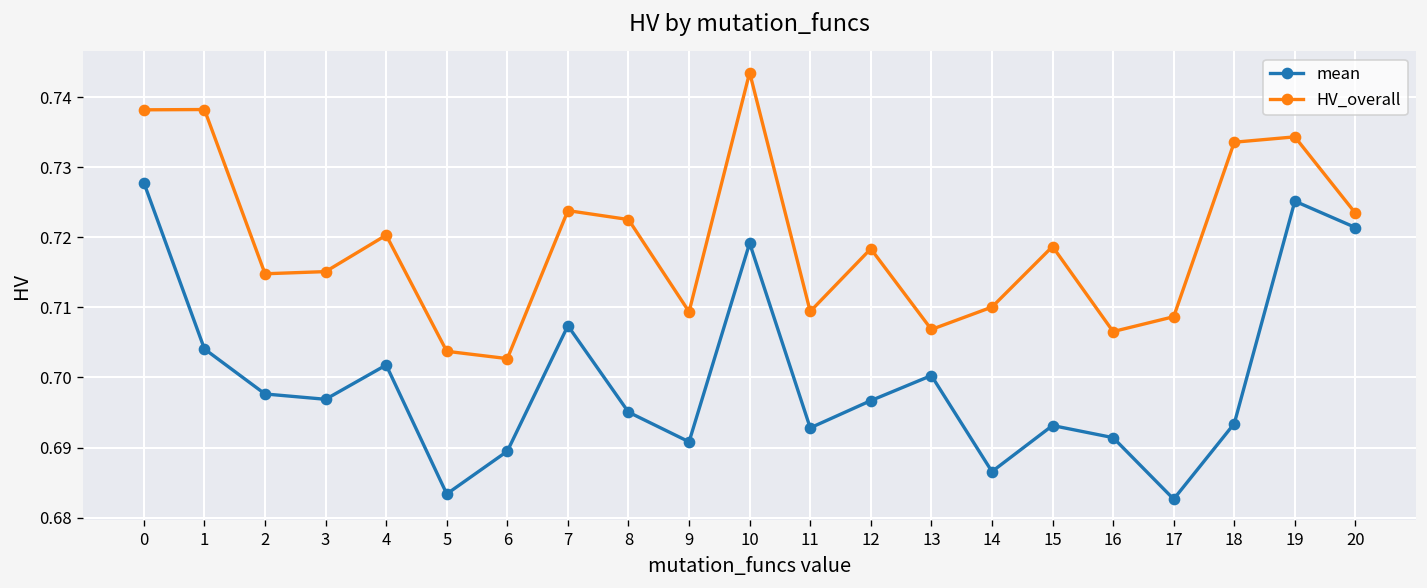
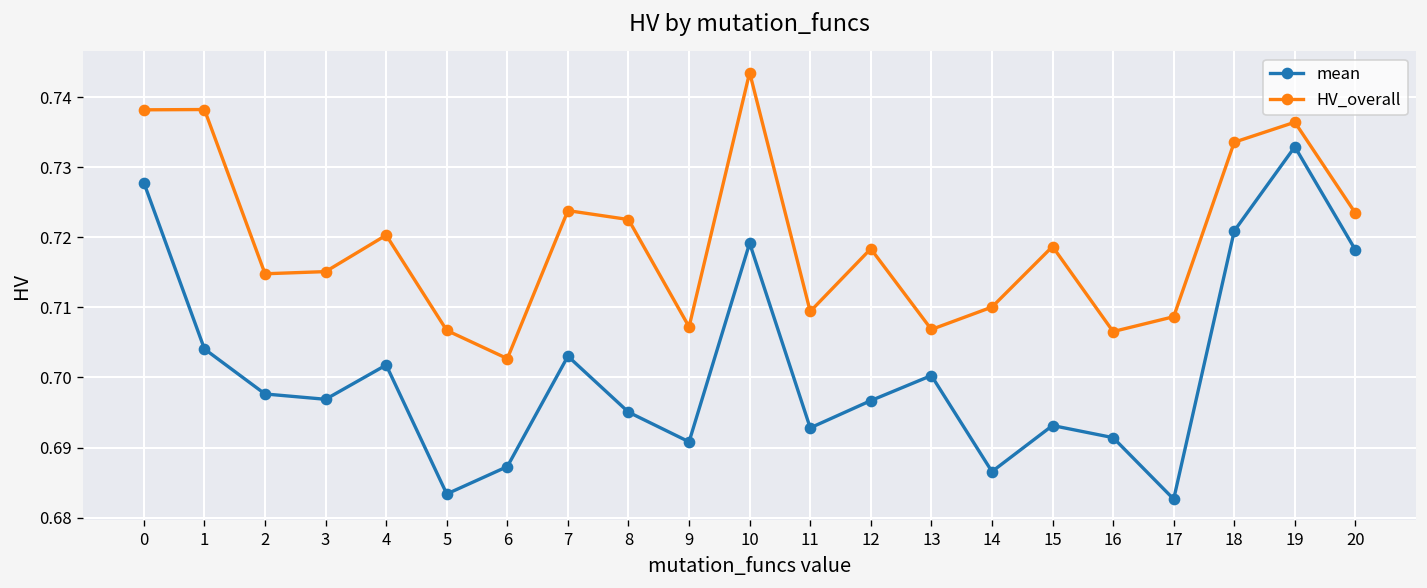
  {
    "mean": {
      "0": 0.728,
      "1": 0.704,
      "2": 0.698,
      "3": 0.697,
      "4": 0.702,
      "5": 0.683,
-     "6": 0.689,
-     "7": 0.707,
+     "6": 0.687,
+     "7": 0.703,
      "8": 0.695,
      "9": 0.691,
      "10": 0.719,
      "11": 0.693,
      "12": 0.697,
      "13": 0.700,
      "14": 0.687,
      "15": 0.693,
      "16": 0.691,
      "17": 0.683,
-     "18": 0.693,
-     "19": 0.725,
-     "20": 0.721
+     "18": 0.721,
+     "19": 0.733,
+     "20": 0.718
    },
    "HV_overall": {
      "0": 0.738,
      "1": 0.738,
      "2": 0.715,
      "3": 0.715,
      "4": 0.720,
-     "5": 0.704,
+     "5": 0.707,
      "6": 0.703,
      "7": 0.724,
      "8": 0.723,
-     "9": 0.709,
+     "9": 0.707,
      "10": 0.744,
      "11": 0.709,
      "12": 0.718,
      "13": 0.707,
      "14": 0.710,
      "15": 0.719,
      "16": 0.707,
      "17": 0.709,
      "18": 0.734,
-     "19": 0.734,
+     "19": 0.736,
      "20": 0.723
    }
  }
